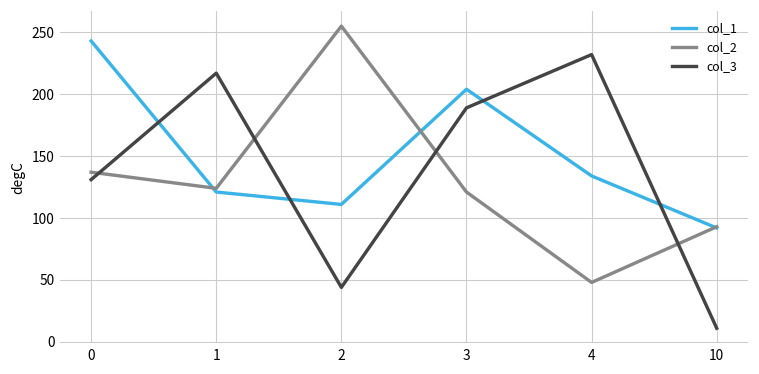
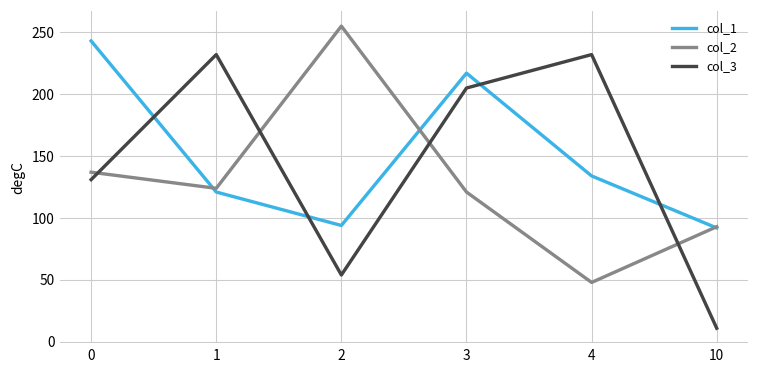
  {
    "col_1": {
      "0": 243,
      "1": 121,
-     "2": 111,
-     "3": 204,
+     "2": 94,
+     "3": 217,
      "4": 134
    },
    "col_2": {
      "0": 137,
      "1": 124,
      "2": 255,
      "3": 121,
      "4": 48
    },
    "col_3": {
      "0": 131,
-     "1": 217,
-     "2": 44,
-     "3": 189,
+     "1": 232,
+     "2": 54,
+     "3": 205,
      "4": 232,
      "10": 11
    }
  }
